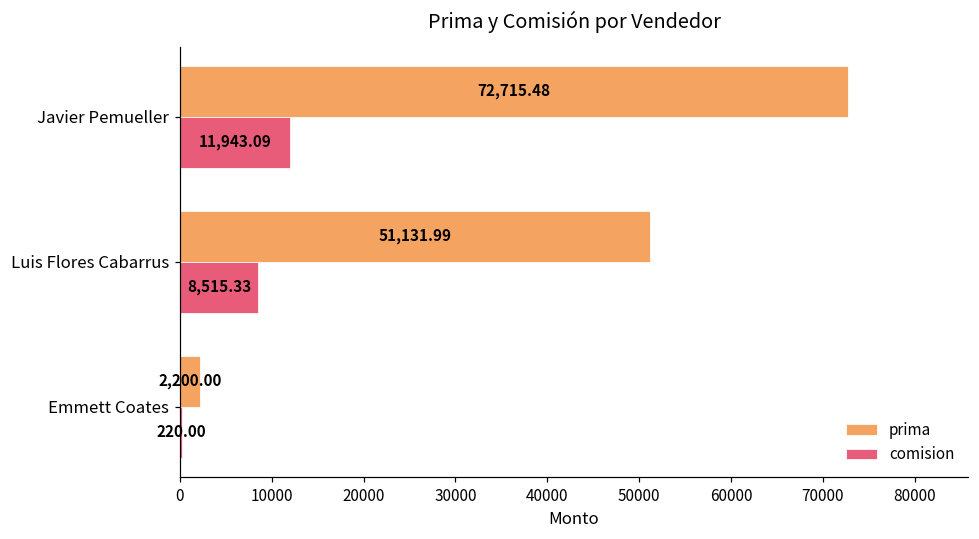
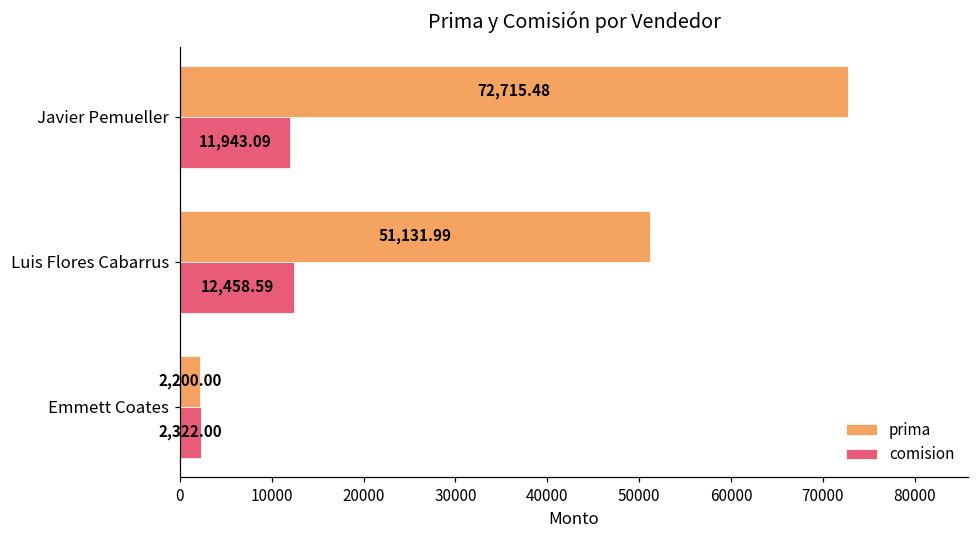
  {
    "prima": {
      "Javier Pemueller": "72,715.48",
      "Luis Flores Cabarrus": "51,131.99",
      "Emmett Coates": "2,200.00"
    },
    "comision": {
      "Javier Pemueller": "11,943.09",
-     "Luis Flores Cabarrus": "8,515.33",
-     "Emmett Coates": "220.00"
+     "Luis Flores Cabarrus": "12,458.59",
+     "Emmett Coates": "2,322.00"
    }
  }
